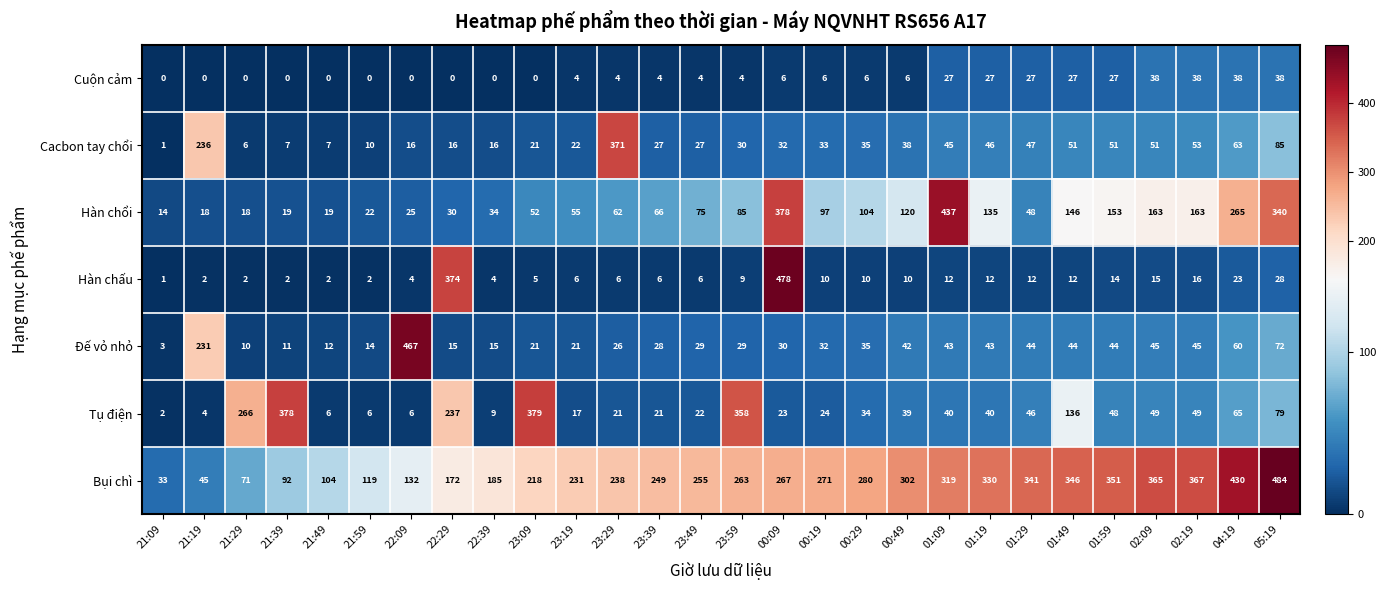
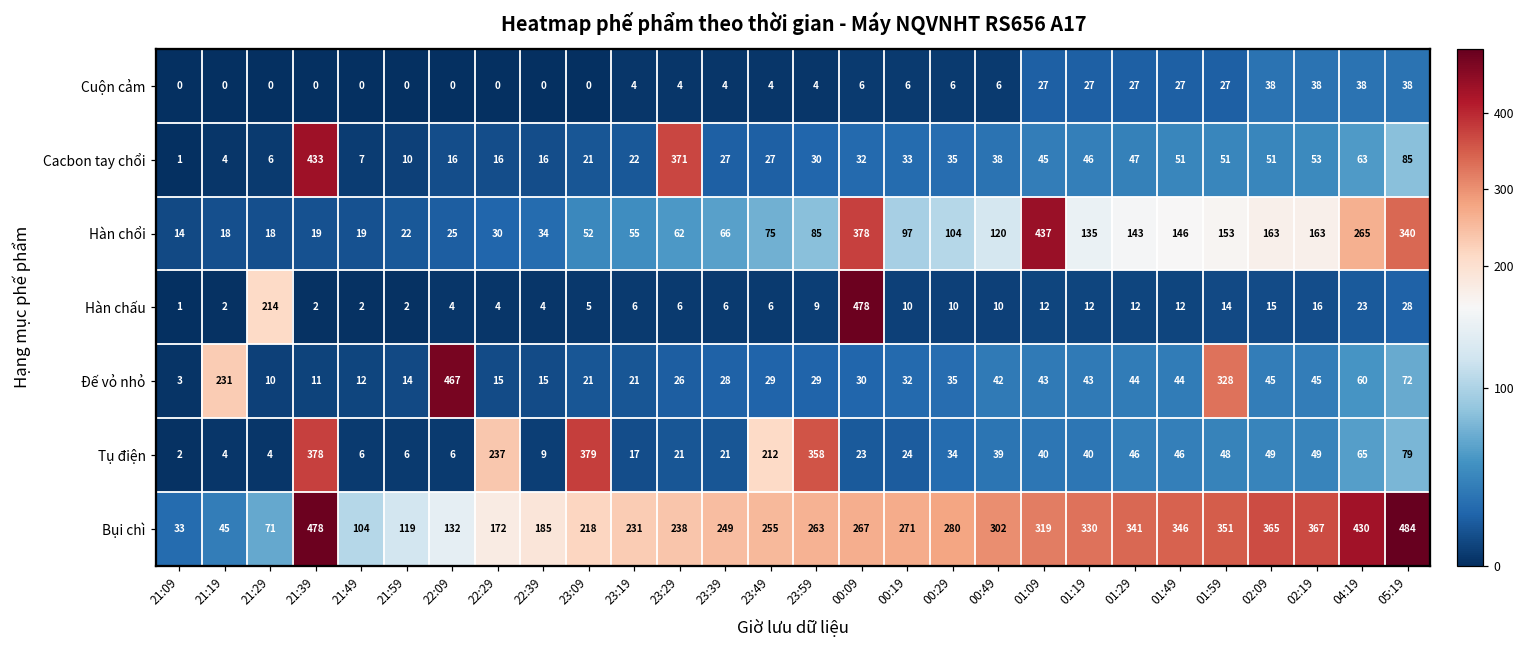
  {
    "Cuộn cảm": {
      "21:09": 0,
      "21:19": 0,
      "21:29": 0,
      "21:39": 0,
      "21:49": 0,
      "21:59": 0,
      "22:09": 0,
      "22:29": 0,
      "22:39": 0,
      "23:09": 0,
      "23:19": 4,
      "23:29": 4,
      "23:39": 4,
      "23:49": 4,
      "23:59": 4,
      "00:09": 6,
      "00:19": 6,
      "00:29": 6,
      "00:49": 6,
      "01:09": 27,
      "01:19": 27,
      "01:29": 27,
      "01:49": 27,
      "01:59": 27,
      "02:09": 38,
      "02:19": 38,
      "04:19": 38,
      "05:19": 38
    },
    "Cacbon tay chổi": {
      "21:09": 1,
-     "21:19": 236,
+     "21:19": 4,
      "21:29": 6,
-     "21:39": 7,
+     "21:39": 433,
      "21:49": 7,
      "21:59": 10,
      "22:09": 16,
      "22:29": 16,
      "22:39": 16,
      "23:09": 21,
      "23:19": 22,
      "23:29": 371,
      "23:39": 27,
      "23:49": 27,
      "23:59": 30,
      "00:09": 32,
      "00:19": 33,
      "00:29": 35,
      "00:49": 38,
      "01:09": 45,
      "01:19": 46,
      "01:29": 47,
      "01:49": 51,
      "01:59": 51,
      "02:09": 51,
      "02:19": 53,
      "04:19": 63,
      "05:19": 85
    },
    "Hàn chổi": {
      "21:09": 14,
      "21:19": 18,
      "21:29": 18,
      "21:39": 19,
      "21:49": 19,
      "21:59": 22,
      "22:09": 25,
      "22:29": 30,
      "22:39": 34,
      "23:09": 52,
      "23:19": 55,
      "23:29": 62,
      "23:39": 66,
      "23:49": 75,
      "23:59": 85,
      "00:09": 378,
      "00:19": 97,
      "00:29": 104,
      "00:49": 120,
      "01:09": 437,
      "01:19": 135,
-     "01:29": 48,
+     "01:29": 143,
      "01:49": 146,
      "01:59": 153,
      "02:09": 163,
      "02:19": 163,
      "04:19": 265,
      "05:19": 340
    },
    "Hàn chấu": {
      "21:09": 1,
      "21:19": 2,
-     "21:29": 2,
+     "21:29": 214,
      "21:39": 2,
      "21:49": 2,
      "21:59": 2,
      "22:09": 4,
-     "22:29": 374,
+     "22:29": 4,
      "22:39": 4,
      "23:09": 5,
      "23:19": 6,
      "23:29": 6,
      "23:39": 6,
      "23:49": 6,
      "23:59": 9,
      "00:09": 478,
      "00:19": 10,
      "00:29": 10,
      "00:49": 10,
      "01:09": 12,
      "01:19": 12,
      "01:29": 12,
      "01:49": 12,
      "01:59": 14,
      "02:09": 15,
      "02:19": 16,
      "04:19": 23,
      "05:19": 28
    },
    "Đế vỏ nhỏ": {
      "21:09": 3,
      "21:19": 231,
      "21:29": 10,
      "21:39": 11,
      "21:49": 12,
      "21:59": 14,
      "22:09": 467,
      "22:29": 15,
      "22:39": 15,
      "23:09": 21,
      "23:19": 21,
      "23:29": 26,
      "23:39": 28,
      "23:49": 29,
      "23:59": 29,
      "00:09": 30,
      "00:19": 32,
      "00:29": 35,
      "00:49": 42,
      "01:09": 43,
      "01:19": 43,
      "01:29": 44,
      "01:49": 44,
-     "01:59": 44,
+     "01:59": 328,
      "02:09": 45,
      "02:19": 45,
      "04:19": 60,
      "05:19": 72
    },
    "Tụ điện": {
      "21:09": 2,
      "21:19": 4,
-     "21:29": 266,
+     "21:29": 4,
      "21:39": 378,
      "21:49": 6,
      "21:59": 6,
      "22:09": 6,
      "22:29": 237,
      "22:39": 9,
      "23:09": 379,
      "23:19": 17,
      "23:29": 21,
      "23:39": 21,
-     "23:49": 22,
+     "23:49": 212,
      "23:59": 358,
      "00:09": 23,
      "00:19": 24,
      "00:29": 34,
      "00:49": 39,
      "01:09": 40,
      "01:19": 40,
      "01:29": 46,
-     "01:49": 136,
+     "01:49": 46,
      "01:59": 48,
      "02:09": 49,
      "02:19": 49,
      "04:19": 65,
      "05:19": 79
    },
    "Bụi chì": {
      "21:09": 33,
      "21:19": 45,
      "21:29": 71,
-     "21:39": 92,
+     "21:39": 478,
      "21:49": 104,
      "21:59": 119,
      "22:09": 132,
      "22:29": 172,
      "22:39": 185,
      "23:09": 218,
      "23:19": 231,
      "23:29": 238,
      "23:39": 249,
      "23:49": 255,
      "23:59": 263,
      "00:09": 267,
      "00:19": 271,
      "00:29": 280,
      "00:49": 302,
      "01:09": 319,
      "01:19": 330,
      "01:29": 341,
      "01:49": 346,
      "01:59": 351,
      "02:09": 365,
      "02:19": 367,
      "04:19": 430,
      "05:19": 484
    }
  }
